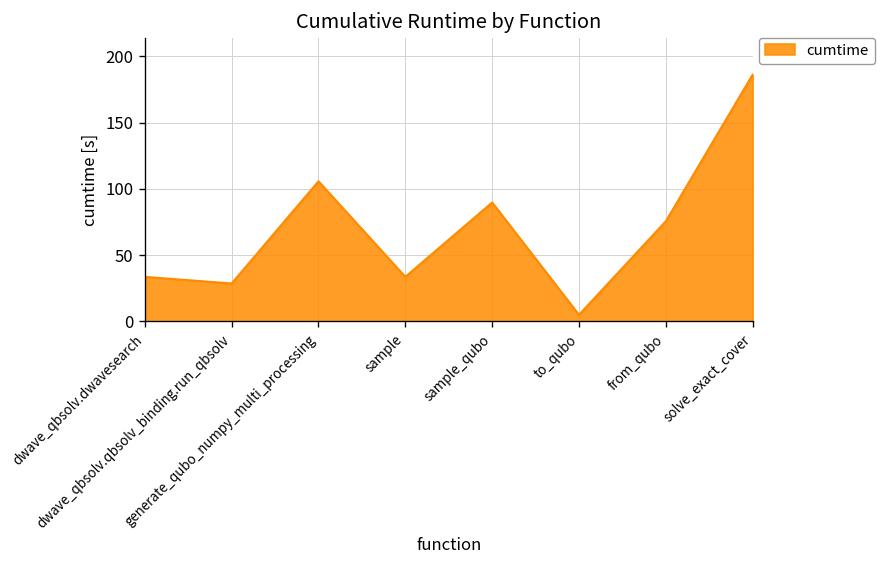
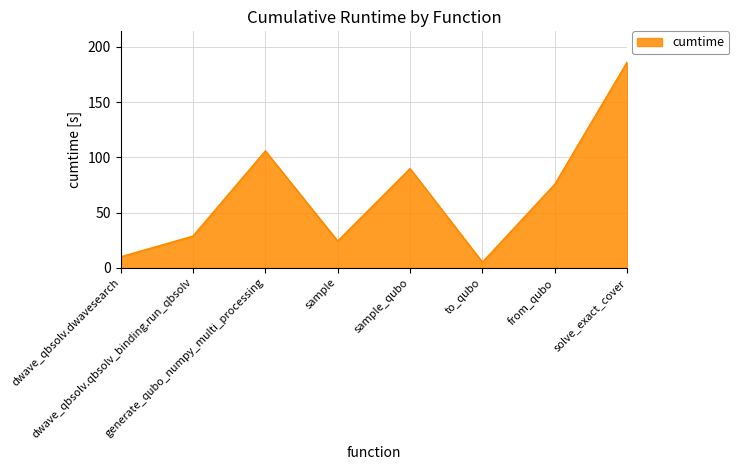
  {
-   "dwave_qbsolv.dwavesearch": 34,
+   "dwave_qbsolv.dwavesearch": 10,
    "dwave_qbsolv.qbsolv_binding.run_qbsolv": 29,
    "generate_qubo_numpy_multi_processing": 106,
-   "sample": 34,
+   "sample": 24,
    "sample_qubo": 90,
    "to_qubo": 5,
    "from_qubo": 76,
    "solve_exact_cover": 186
  }
